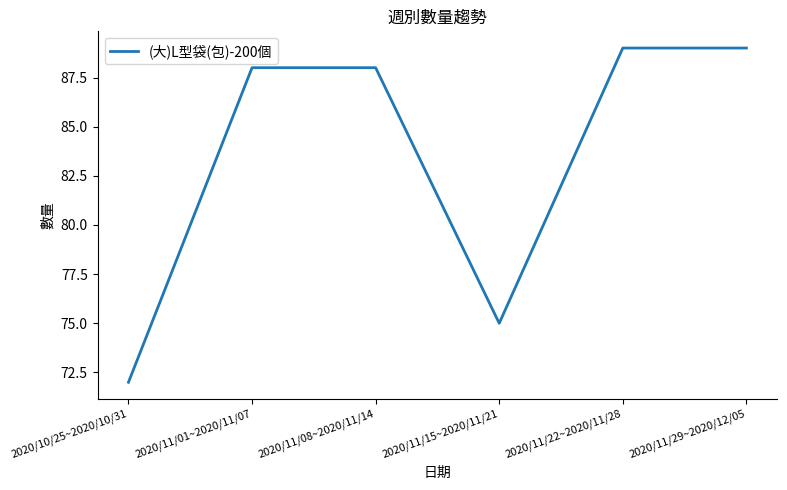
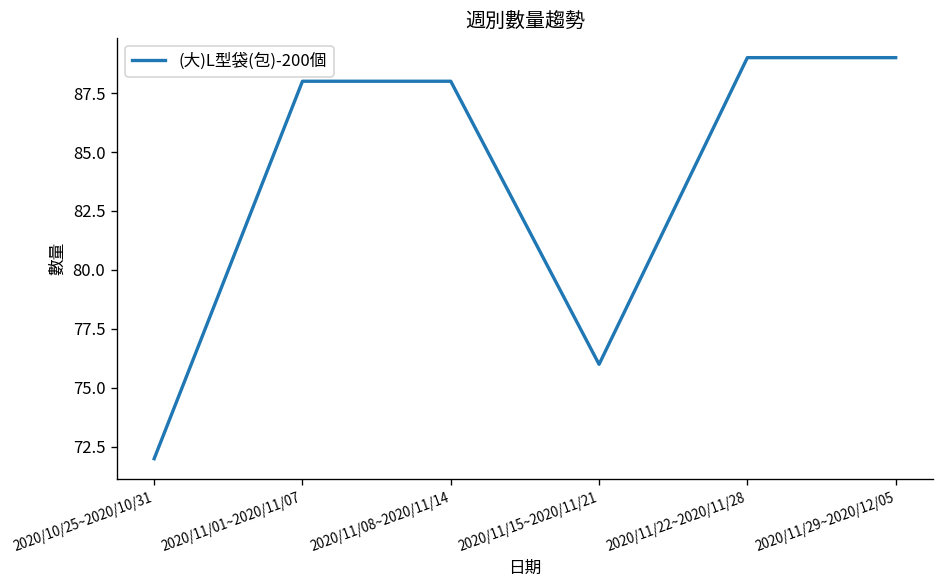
  {
    "2020/10/25~2020/10/31": 72,
    "2020/11/01~2020/11/07": 88,
    "2020/11/08~2020/11/14": 88,
-   "2020/11/15~2020/11/21": 75,
+   "2020/11/15~2020/11/21": 76,
    "2020/11/22~2020/11/28": 89,
    "2020/11/29~2020/12/05": 89
  }
